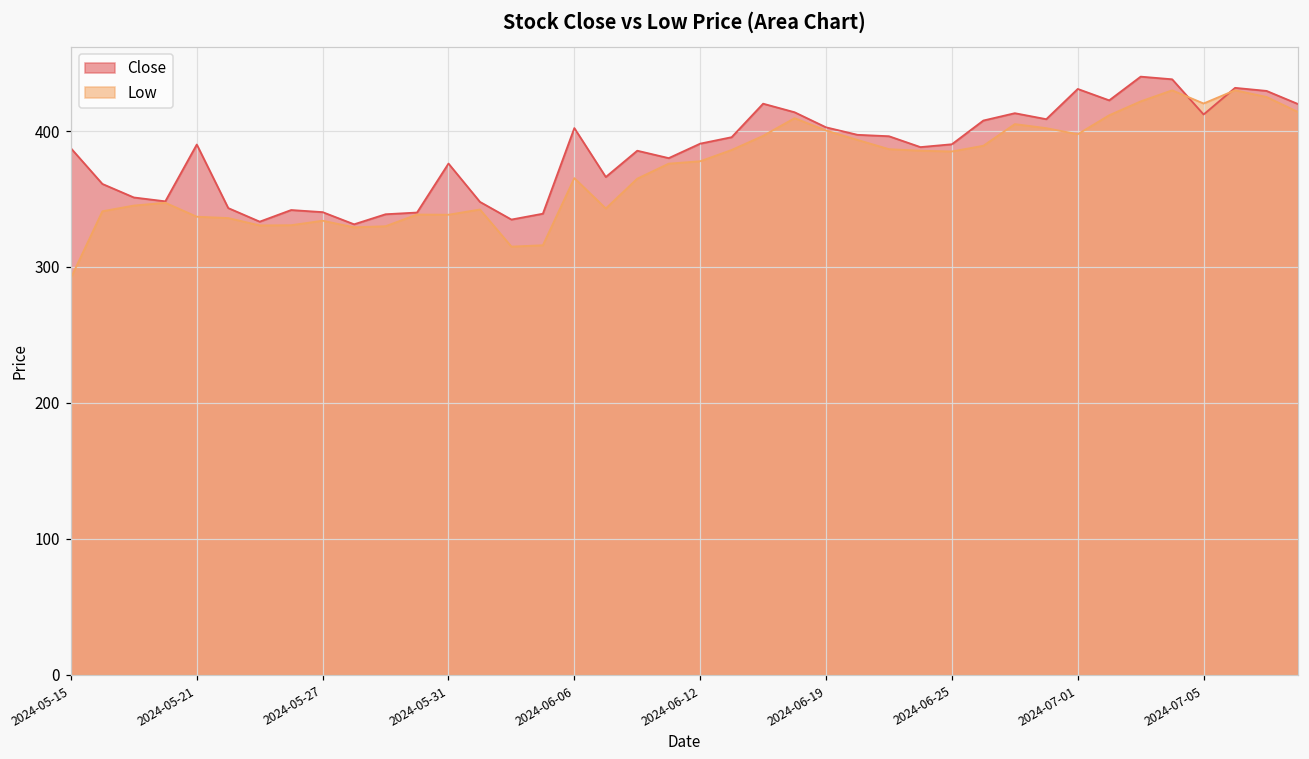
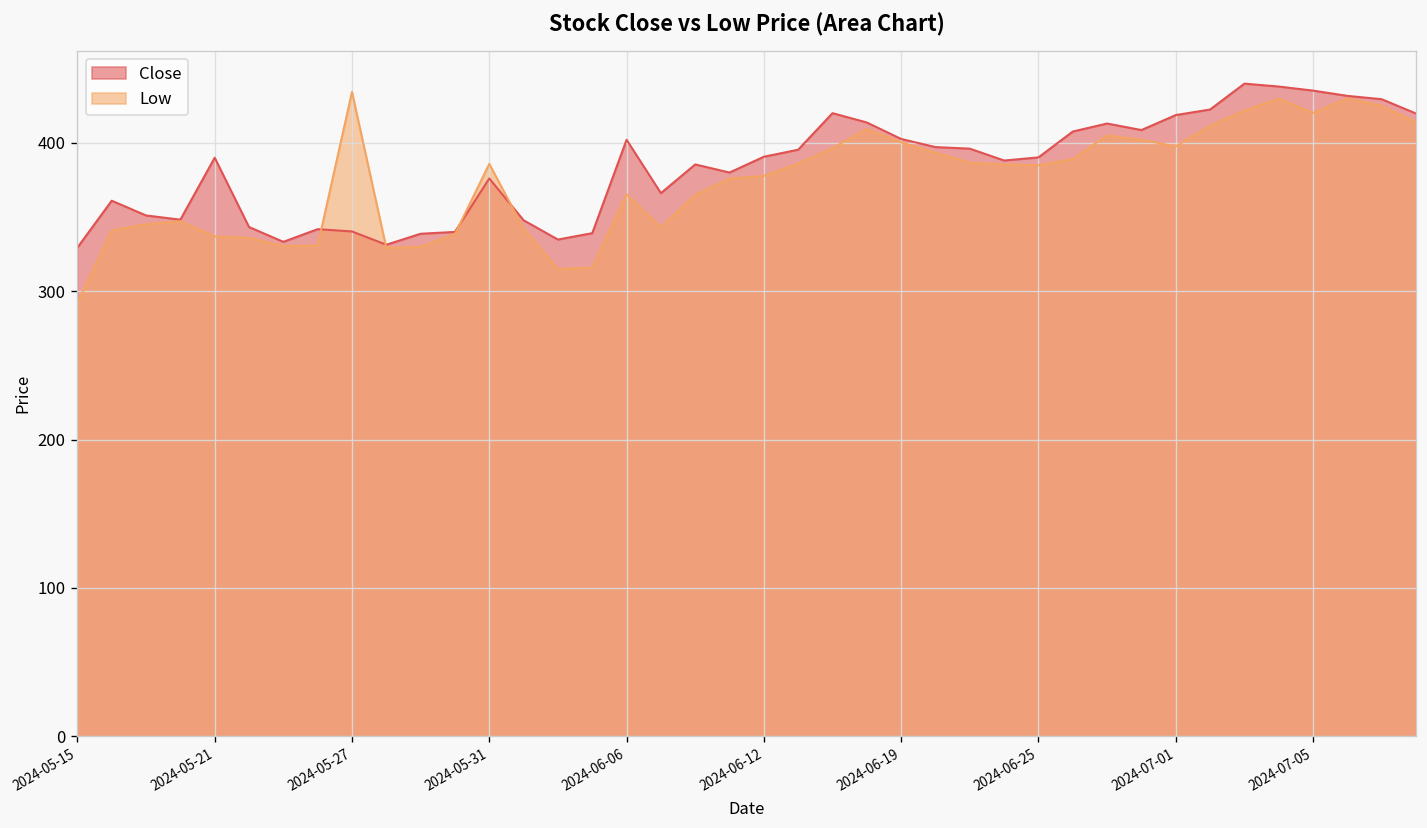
  {
    "Close": {
-     "2024-05-15": 387,
+     "2024-05-15": 329,
      "2024-05-21": 390,
      "2024-05-27": 340,
      "2024-05-31": 376,
      "2024-06-06": 402,
      "2024-06-12": 391,
      "2024-06-19": 403,
      "2024-06-25": 390,
-     "2024-07-01": 431,
-     "2024-07-05": 412
+     "2024-07-01": 419,
+     "2024-07-05": 435
    },
    "Low": {
      "2024-05-15": 292,
      "2024-05-21": 337,
-     "2024-05-27": 334,
-     "2024-05-31": 338,
+     "2024-05-27": 434,
+     "2024-05-31": 386,
      "2024-06-06": 365,
      "2024-06-12": 378,
      "2024-06-19": 400,
      "2024-06-25": 385,
      "2024-07-01": 398,
      "2024-07-05": 420
    }
  }
